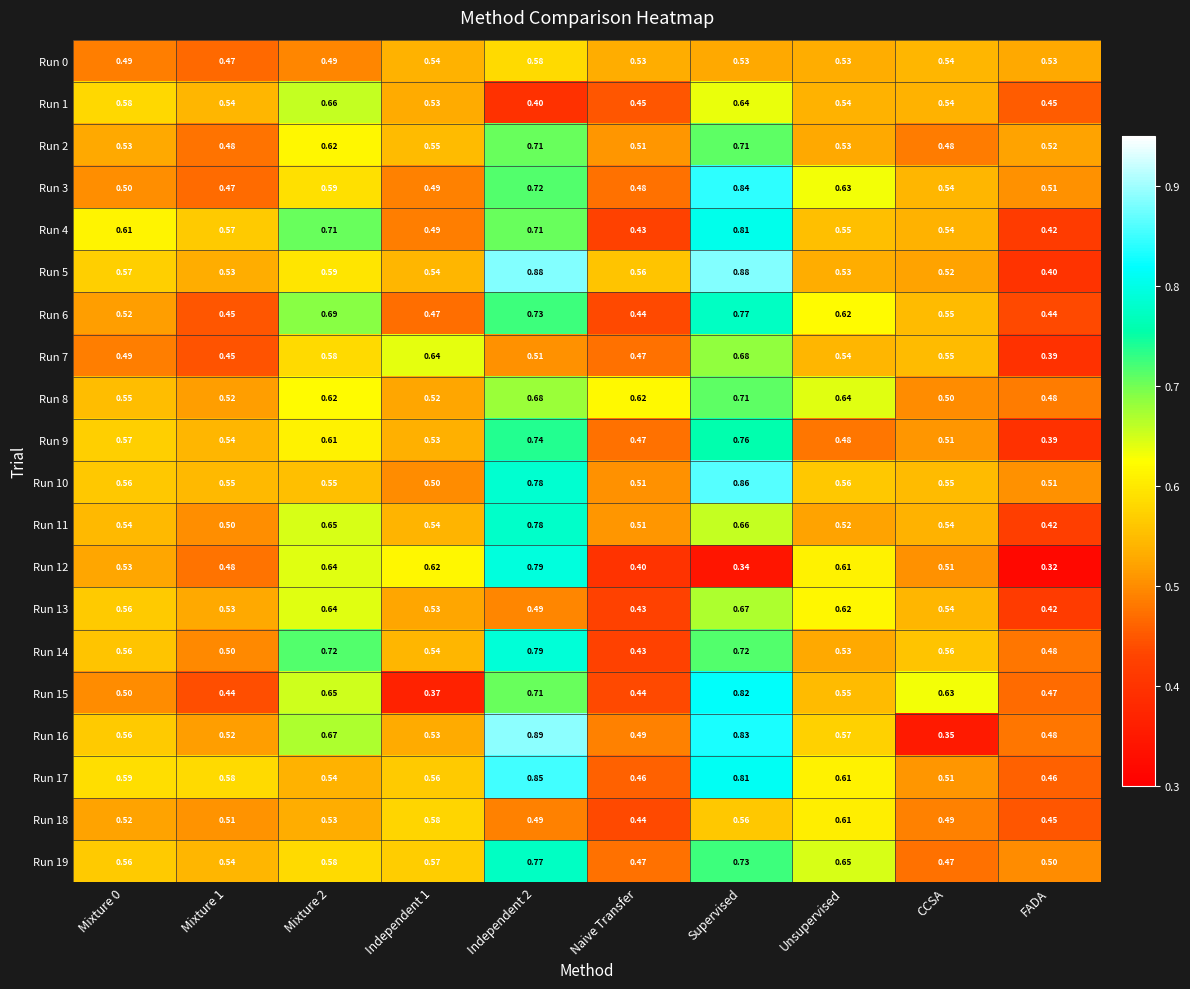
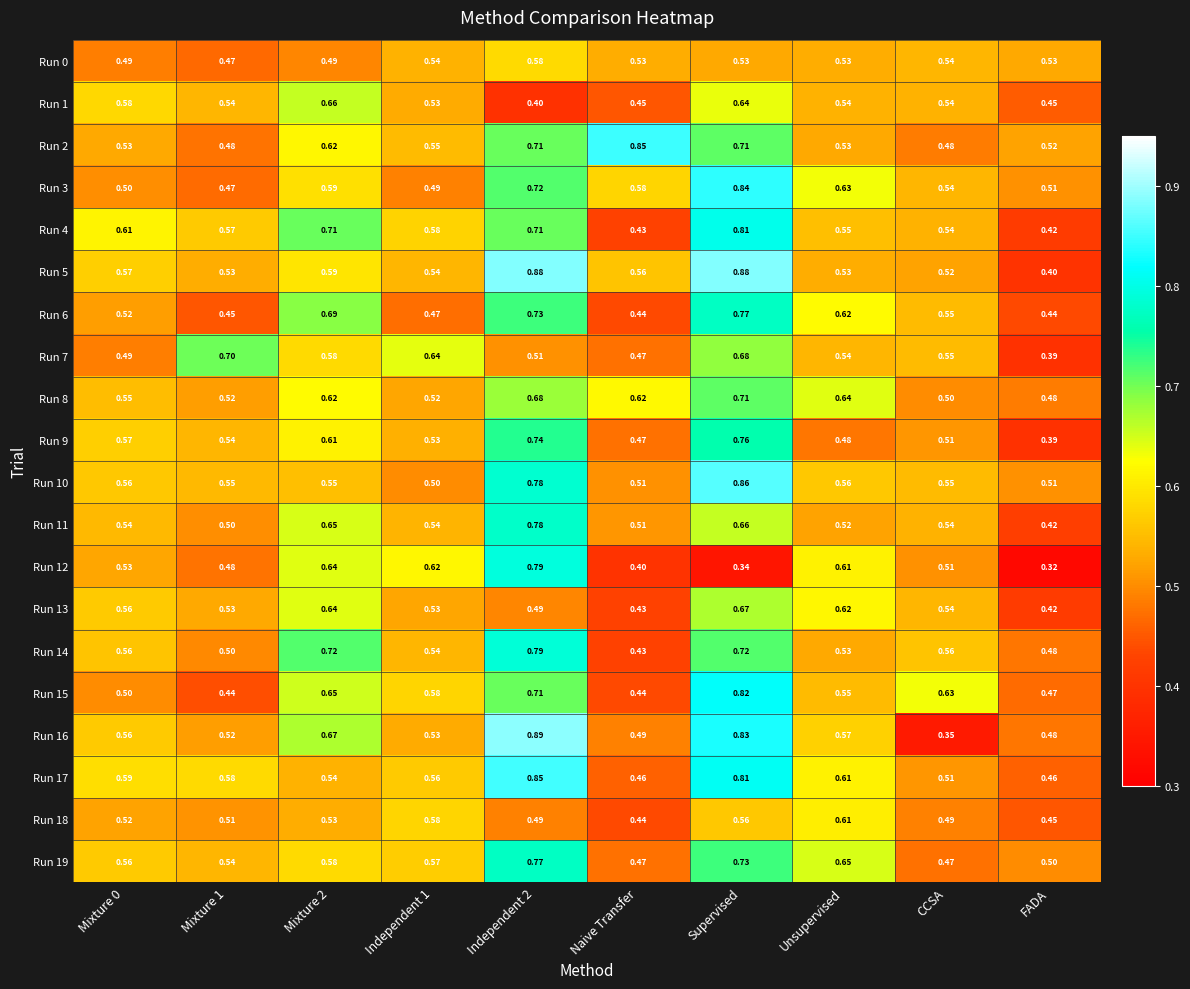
  {
    "Run 0": {
      "Mixture 0": 0.49,
      "Mixture 1": 0.47,
      "Mixture 2": 0.49,
      "Independent 1": 0.54,
      "Independent 2": 0.58,
      "Naive Transfer": 0.53,
      "Supervised": 0.53,
      "Unsupervised": 0.53,
      "CCSA": 0.54,
      "FADA": 0.53
    },
    "Run 1": {
      "Mixture 0": 0.58,
      "Mixture 1": 0.54,
      "Mixture 2": 0.66,
      "Independent 1": 0.53,
      "Independent 2": 0.40,
      "Naive Transfer": 0.45,
      "Supervised": 0.64,
      "Unsupervised": 0.54,
      "CCSA": 0.54,
      "FADA": 0.45
    },
    "Run 2": {
      "Mixture 0": 0.53,
      "Mixture 1": 0.48,
      "Mixture 2": 0.62,
      "Independent 1": 0.55,
      "Independent 2": 0.71,
-     "Naive Transfer": 0.51,
+     "Naive Transfer": 0.85,
      "Supervised": 0.71,
      "Unsupervised": 0.53,
      "CCSA": 0.48,
      "FADA": 0.52
    },
    "Run 3": {
      "Mixture 0": 0.50,
      "Mixture 1": 0.47,
      "Mixture 2": 0.59,
      "Independent 1": 0.49,
      "Independent 2": 0.72,
-     "Naive Transfer": 0.48,
+     "Naive Transfer": 0.58,
      "Supervised": 0.84,
      "Unsupervised": 0.63,
      "CCSA": 0.54,
      "FADA": 0.51
    },
    "Run 4": {
      "Mixture 0": 0.61,
      "Mixture 1": 0.57,
      "Mixture 2": 0.71,
-     "Independent 1": 0.49,
+     "Independent 1": 0.58,
      "Independent 2": 0.71,
      "Naive Transfer": 0.43,
      "Supervised": 0.81,
      "Unsupervised": 0.55,
      "CCSA": 0.54,
      "FADA": 0.42
    },
    "Run 5": {
      "Mixture 0": 0.57,
      "Mixture 1": 0.53,
      "Mixture 2": 0.59,
      "Independent 1": 0.54,
      "Independent 2": 0.88,
      "Naive Transfer": 0.56,
      "Supervised": 0.88,
      "Unsupervised": 0.53,
      "CCSA": 0.52,
      "FADA": 0.40
    },
    "Run 6": {
      "Mixture 0": 0.52,
      "Mixture 1": 0.45,
      "Mixture 2": 0.69,
      "Independent 1": 0.47,
      "Independent 2": 0.73,
      "Naive Transfer": 0.44,
      "Supervised": 0.77,
      "Unsupervised": 0.62,
      "CCSA": 0.55,
      "FADA": 0.44
    },
    "Run 7": {
      "Mixture 0": 0.49,
-     "Mixture 1": 0.45,
+     "Mixture 1": 0.70,
      "Mixture 2": 0.58,
      "Independent 1": 0.64,
      "Independent 2": 0.51,
      "Naive Transfer": 0.47,
      "Supervised": 0.68,
      "Unsupervised": 0.54,
      "CCSA": 0.55,
      "FADA": 0.39
    },
    "Run 8": {
      "Mixture 0": 0.55,
      "Mixture 1": 0.52,
      "Mixture 2": 0.62,
      "Independent 1": 0.52,
      "Independent 2": 0.68,
      "Naive Transfer": 0.62,
      "Supervised": 0.71,
      "Unsupervised": 0.64,
      "CCSA": 0.50,
      "FADA": 0.48
    },
    "Run 9": {
      "Mixture 0": 0.57,
      "Mixture 1": 0.54,
      "Mixture 2": 0.61,
      "Independent 1": 0.53,
      "Independent 2": 0.74,
      "Naive Transfer": 0.47,
      "Supervised": 0.76,
      "Unsupervised": 0.48,
      "CCSA": 0.51,
      "FADA": 0.39
    },
    "Run 10": {
      "Mixture 0": 0.56,
      "Mixture 1": 0.55,
      "Mixture 2": 0.55,
      "Independent 1": 0.50,
      "Independent 2": 0.78,
      "Naive Transfer": 0.51,
      "Supervised": 0.86,
      "Unsupervised": 0.56,
      "CCSA": 0.55,
      "FADA": 0.51
    },
    "Run 11": {
      "Mixture 0": 0.54,
      "Mixture 1": 0.50,
      "Mixture 2": 0.65,
      "Independent 1": 0.54,
      "Independent 2": 0.78,
      "Naive Transfer": 0.51,
      "Supervised": 0.66,
      "Unsupervised": 0.52,
      "CCSA": 0.54,
      "FADA": 0.42
    },
    "Run 12": {
      "Mixture 0": 0.53,
      "Mixture 1": 0.48,
      "Mixture 2": 0.64,
      "Independent 1": 0.62,
      "Independent 2": 0.79,
      "Naive Transfer": 0.40,
      "Supervised": 0.34,
      "Unsupervised": 0.61,
      "CCSA": 0.51,
      "FADA": 0.32
    },
    "Run 13": {
      "Mixture 0": 0.56,
      "Mixture 1": 0.53,
      "Mixture 2": 0.64,
      "Independent 1": 0.53,
      "Independent 2": 0.49,
      "Naive Transfer": 0.43,
      "Supervised": 0.67,
      "Unsupervised": 0.62,
      "CCSA": 0.54,
      "FADA": 0.42
    },
    "Run 14": {
      "Mixture 0": 0.56,
      "Mixture 1": 0.50,
      "Mixture 2": 0.72,
      "Independent 1": 0.54,
      "Independent 2": 0.79,
      "Naive Transfer": 0.43,
      "Supervised": 0.72,
      "Unsupervised": 0.53,
      "CCSA": 0.56,
      "FADA": 0.48
    },
    "Run 15": {
      "Mixture 0": 0.50,
      "Mixture 1": 0.44,
      "Mixture 2": 0.65,
-     "Independent 1": 0.37,
+     "Independent 1": 0.58,
      "Independent 2": 0.71,
      "Naive Transfer": 0.44,
      "Supervised": 0.82,
      "Unsupervised": 0.55,
      "CCSA": 0.63,
      "FADA": 0.47
    },
    "Run 16": {
      "Mixture 0": 0.56,
      "Mixture 1": 0.52,
      "Mixture 2": 0.67,
      "Independent 1": 0.53,
      "Independent 2": 0.89,
      "Naive Transfer": 0.49,
      "Supervised": 0.83,
      "Unsupervised": 0.57,
      "CCSA": 0.35,
      "FADA": 0.48
    },
    "Run 17": {
      "Mixture 0": 0.59,
      "Mixture 1": 0.58,
      "Mixture 2": 0.54,
      "Independent 1": 0.56,
      "Independent 2": 0.85,
      "Naive Transfer": 0.46,
      "Supervised": 0.81,
      "Unsupervised": 0.61,
      "CCSA": 0.51,
      "FADA": 0.46
    },
    "Run 18": {
      "Mixture 0": 0.52,
      "Mixture 1": 0.51,
      "Mixture 2": 0.53,
      "Independent 1": 0.58,
      "Independent 2": 0.49,
      "Naive Transfer": 0.44,
      "Supervised": 0.56,
      "Unsupervised": 0.61,
      "CCSA": 0.49,
      "FADA": 0.45
    },
    "Run 19": {
      "Mixture 0": 0.56,
      "Mixture 1": 0.54,
      "Mixture 2": 0.58,
      "Independent 1": 0.57,
      "Independent 2": 0.77,
      "Naive Transfer": 0.47,
      "Supervised": 0.73,
      "Unsupervised": 0.65,
      "CCSA": 0.47,
      "FADA": 0.50
    }
  }
